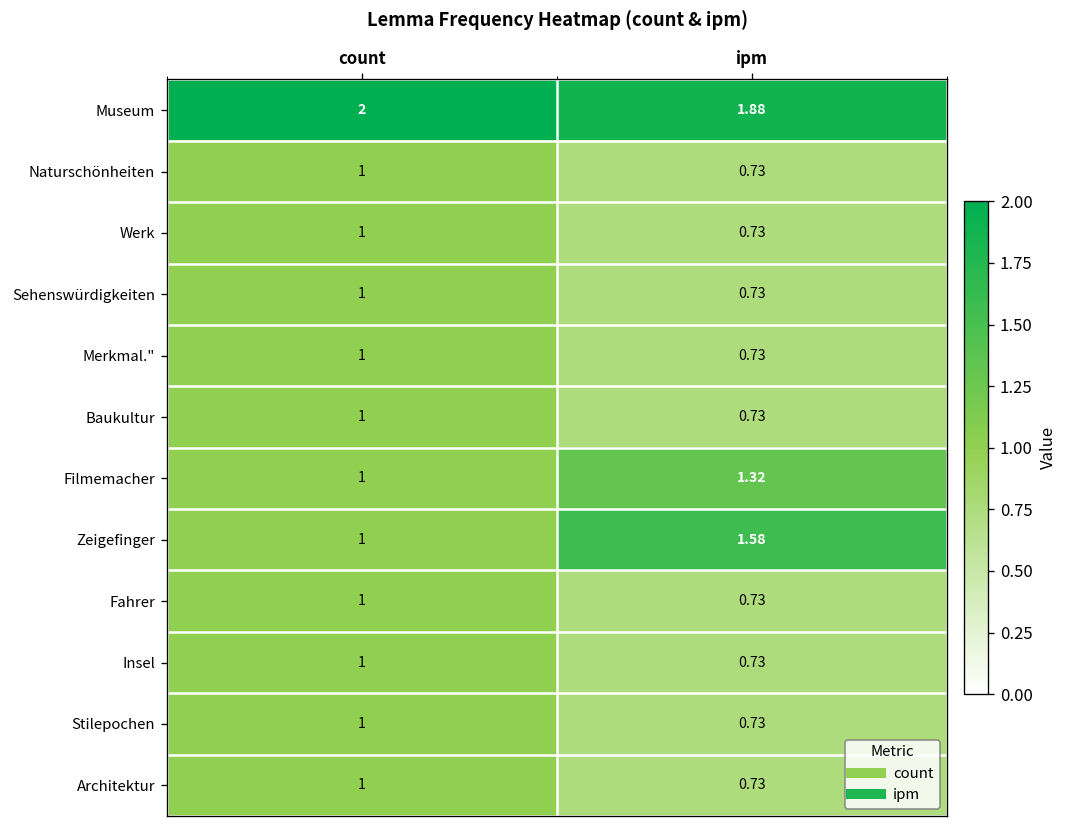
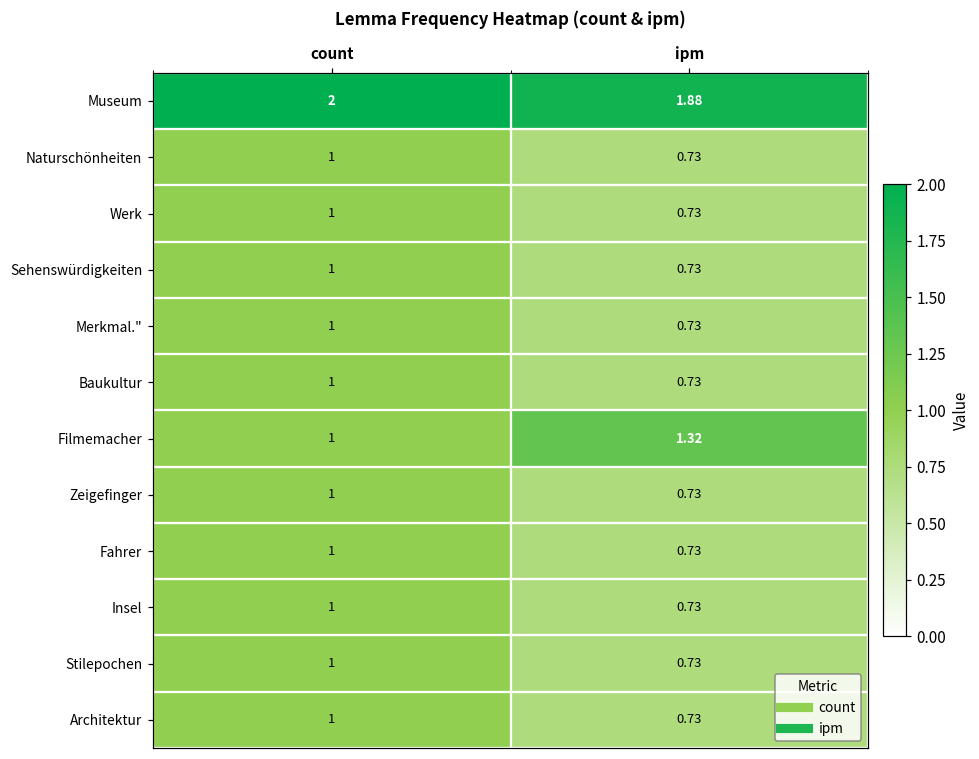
  {
    "Museum": {
      "count": 2,
      "ipm": 1.88
    },
    "Naturschönheiten": {
      "count": 1,
      "ipm": 0.73
    },
    "Werk": {
      "count": 1,
      "ipm": 0.73
    },
    "Sehenswürdigkeiten": {
      "count": 1,
      "ipm": 0.73
    },
    "Merkmal.\"": {
      "count": 1,
      "ipm": 0.73
    },
    "Baukultur": {
      "count": 1,
      "ipm": 0.73
    },
    "Filmemacher": {
      "count": 1,
      "ipm": 1.32
    },
    "Zeigefinger": {
      "count": 1,
-     "ipm": 1.58
+     "ipm": 0.73
    },
    "Fahrer": {
      "count": 1,
      "ipm": 0.73
    },
    "Insel": {
      "count": 1,
      "ipm": 0.73
    },
    "Stilepochen": {
      "count": 1,
      "ipm": 0.73
    },
    "Architektur": {
      "count": 1,
      "ipm": 0.73
    }
  }
